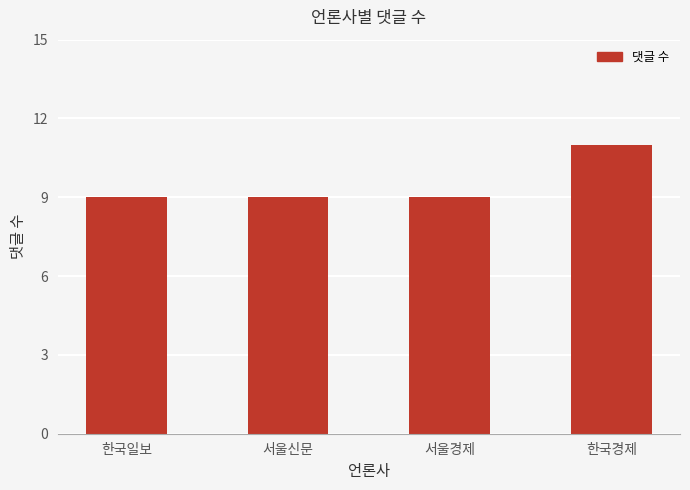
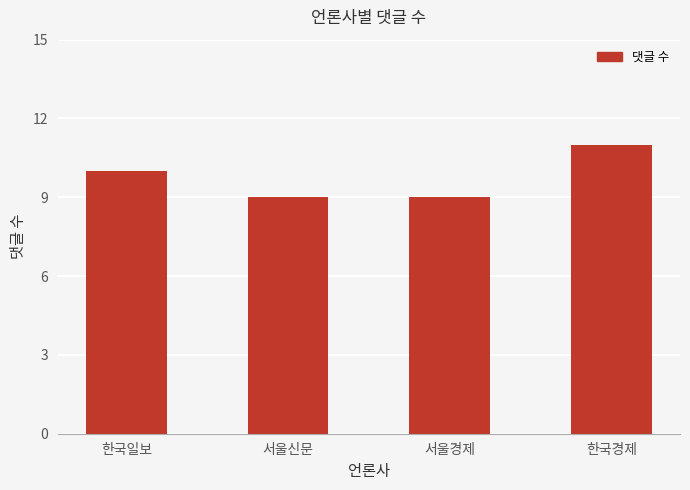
  {
-   "한국일보": 9,
+   "한국일보": 10,
    "서울신문": 9,
    "서울경제": 9,
    "한국경제": 11
  }
